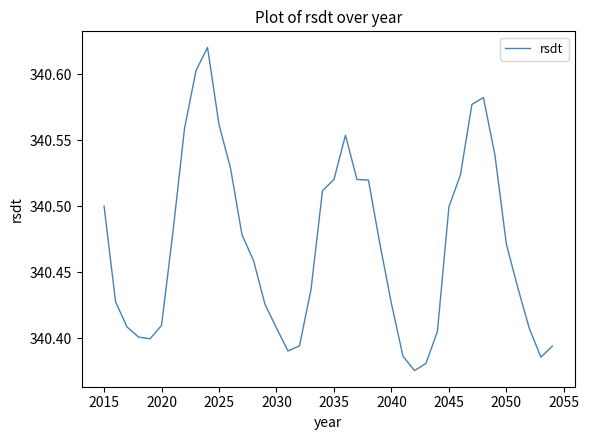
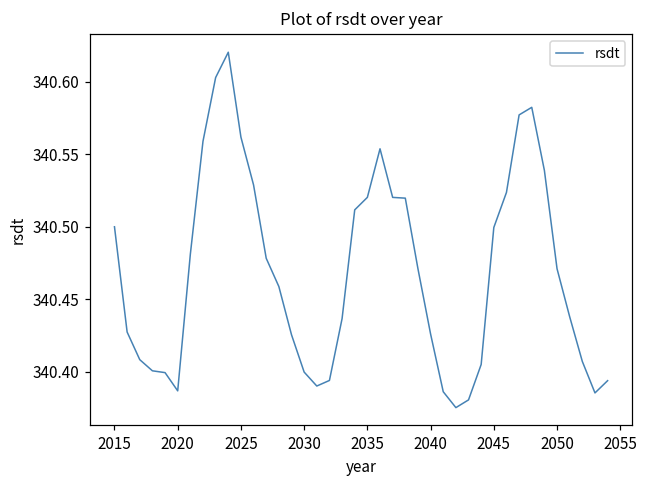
  {
    "2015": 340.500,
-   "2020": 340.410,
+   "2020": 340.387,
    "2025": 340.562,
-   "2030": 340.408,
+   "2030": 340.400,
    "2035": 340.520,
    "2040": 340.426,
    "2045": 340.500,
    "2050": 340.471
  }
